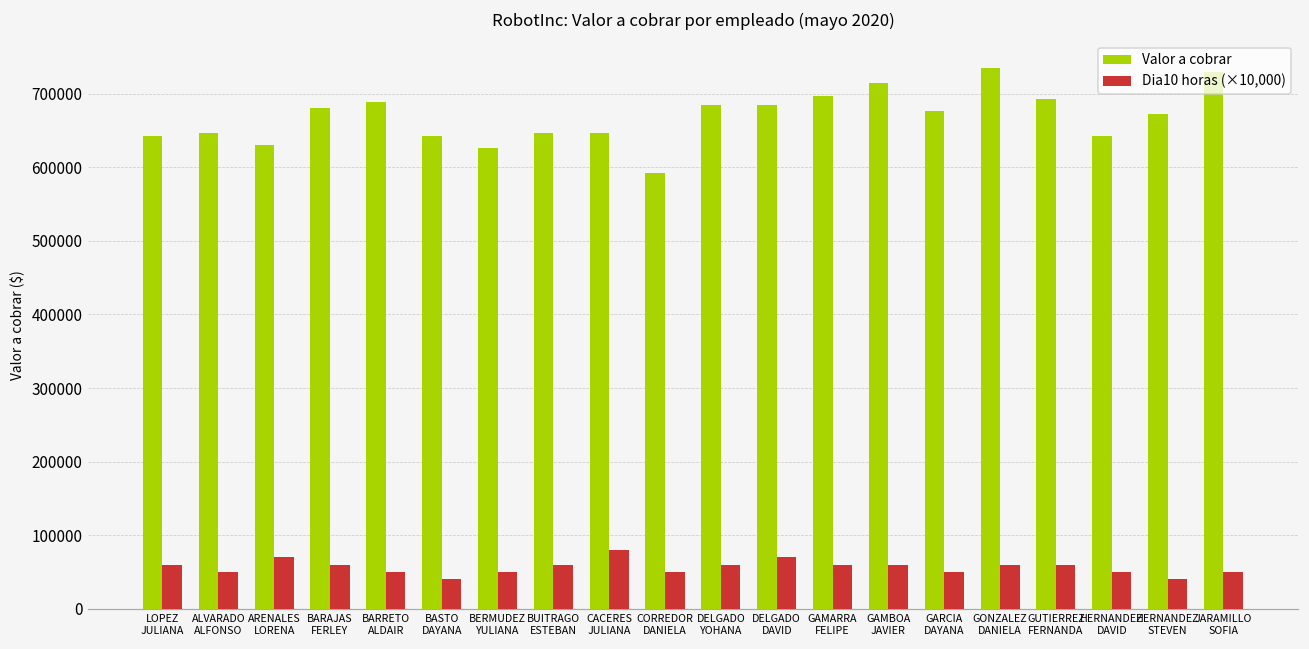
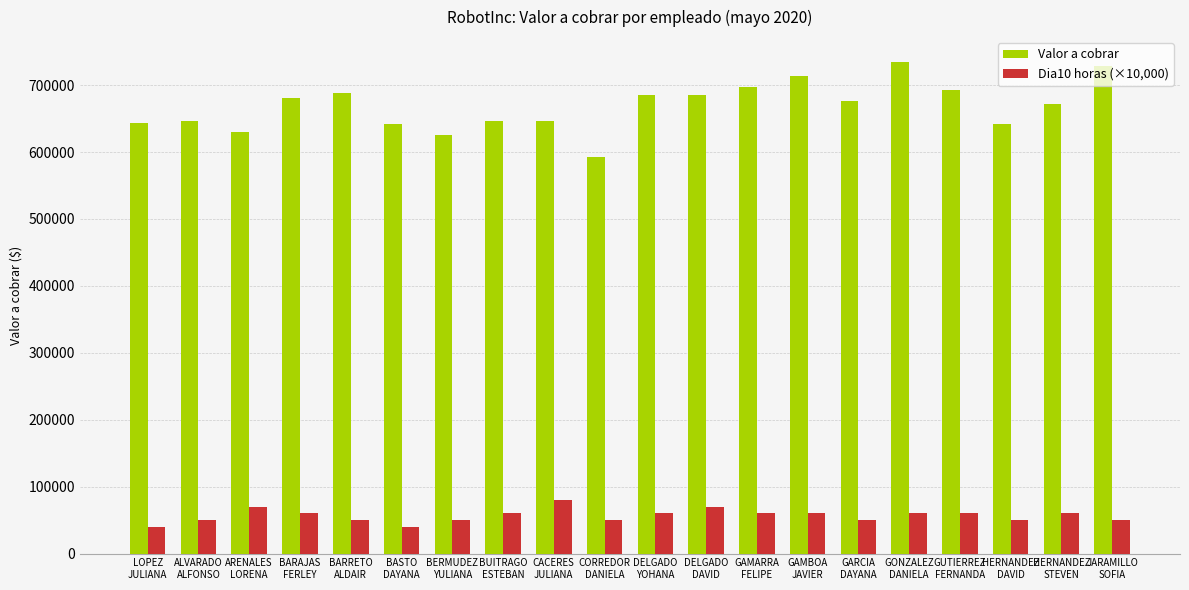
  {
    "Valor a cobrar": {
      "LOPEZ JULIANA": 640000,
      "ALVARADO ALFONSO": 650000,
      "ARENALES LORENA": 630000,
      "BARAJAS FERLEY": 680000,
      "BARRETO ALDAIR": 690000,
      "BASTO DAYANA": 640000,
      "BERMUDEZ YULIANA": 630000,
      "BUITRAGO ESTEBAN": 650000,
      "CACERES JULIANA": 650000,
      "CORREDOR DANIELA": 590000,
      "DELGADO YOHANA": 680000,
      "DELGADO DAVID": 680000,
      "GAMARRA FELIPE": 700000,
      "GAMBOA JAVIER": 710000,
      "GARCIA DAYANA": 680000,
      "GONZALEZ DANIELA": 740000,
      "GUTIERREZ FERNANDA": 690000,
      "HERNANDEZ DAVID": 640000,
      "HERNANDEZ STEVEN": 670000
    },
    "Dia10 horas (×10,000)": {
-     "LOPEZ JULIANA": 60000,
+     "LOPEZ JULIANA": 40000,
      "ALVARADO ALFONSO": 50000,
      "ARENALES LORENA": 70000,
      "BARAJAS FERLEY": 60000,
      "BARRETO ALDAIR": 50000,
      "BASTO DAYANA": 40000,
      "BERMUDEZ YULIANA": 50000,
      "BUITRAGO ESTEBAN": 60000,
      "CACERES JULIANA": 80000,
      "CORREDOR DANIELA": 50000,
      "DELGADO YOHANA": 60000,
      "DELGADO DAVID": 70000,
      "GAMARRA FELIPE": 60000,
      "GAMBOA JAVIER": 60000,
      "GARCIA DAYANA": 50000,
      "GONZALEZ DANIELA": 60000,
      "GUTIERREZ FERNANDA": 60000,
      "HERNANDEZ DAVID": 50000,
-     "HERNANDEZ STEVEN": 40000,
+     "HERNANDEZ STEVEN": 60000,
      "JARAMILLO SOFIA": 50000
    }
  }
